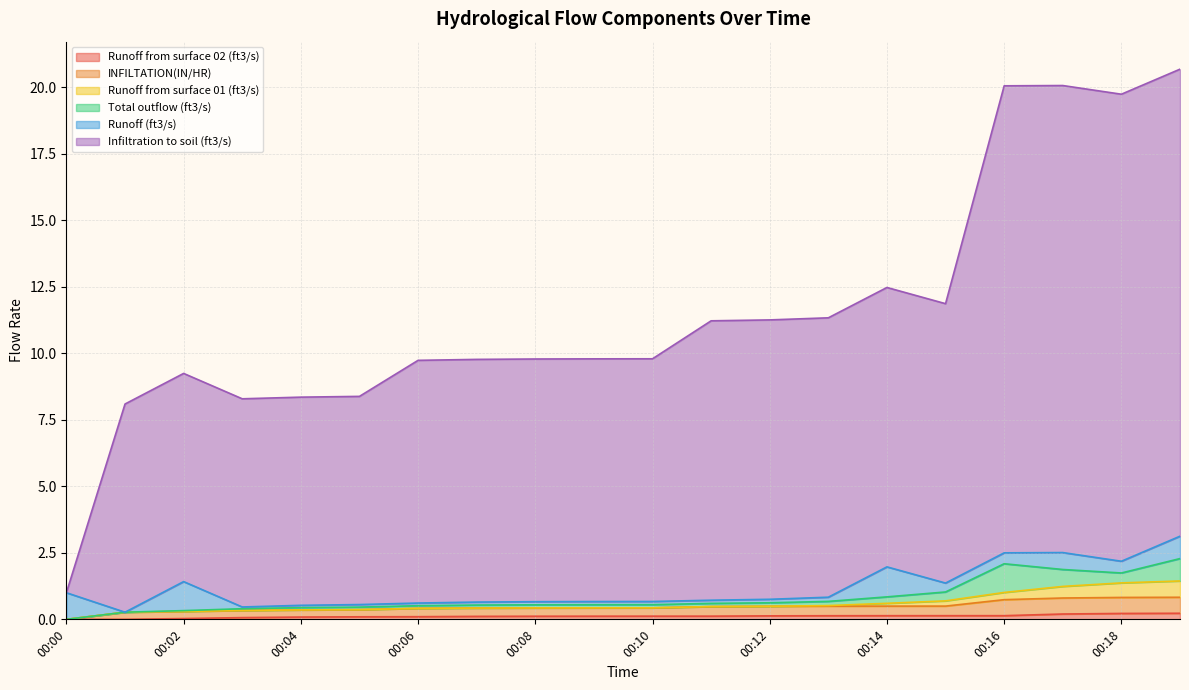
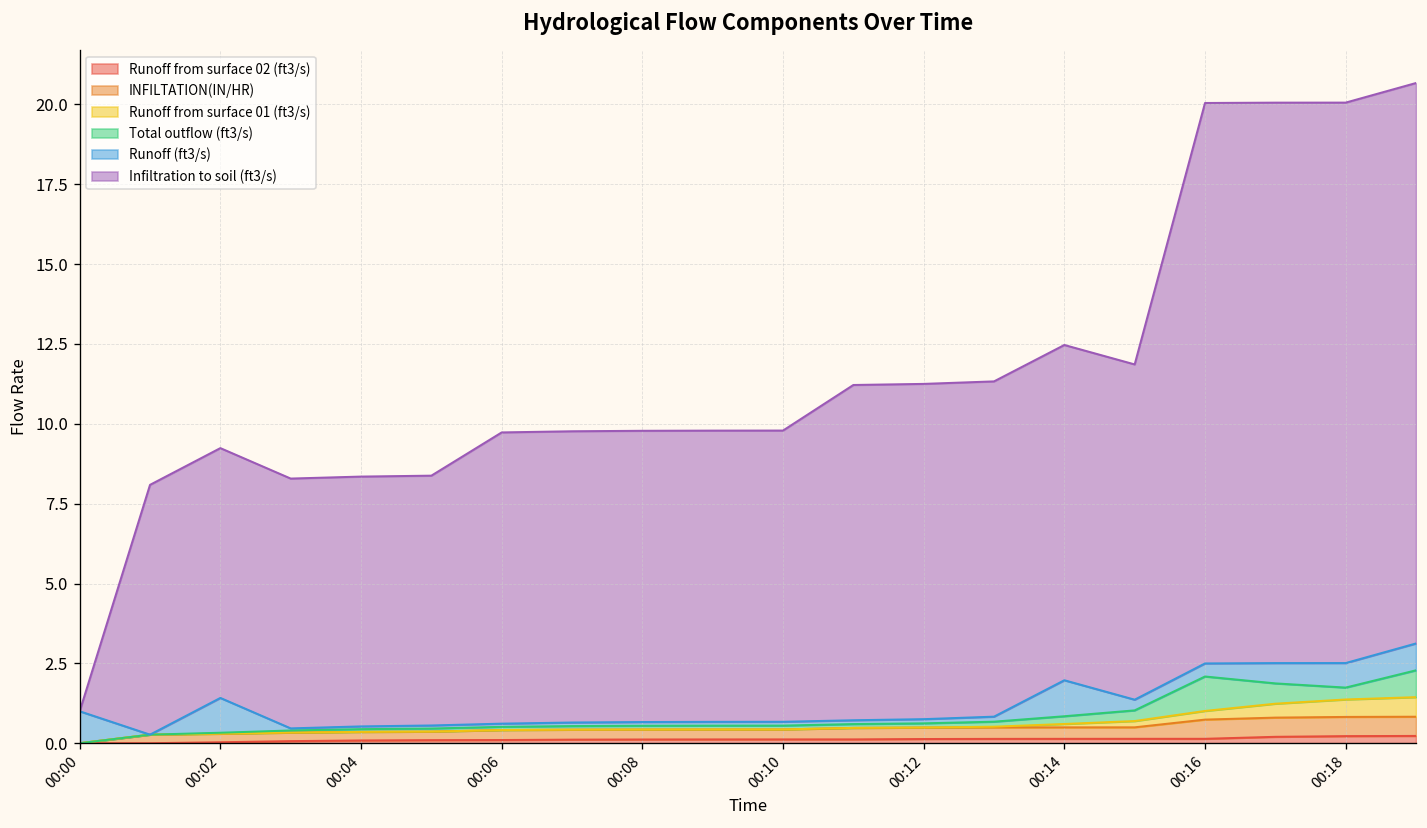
  {
    "Total outflow (ft3/s)": {
      "00:06": 0.1,
      "00:08": 0.1,
      "00:10": 0.1,
      "00:12": 0.1,
      "00:14": 0.2,
      "00:16": 1.1,
      "00:18": 0.4
    },
    "Runoff (ft3/s)": {
      "00:02": 1.1,
      "00:06": 0.1,
      "00:08": 0.1,
      "00:10": 0.1,
      "00:12": 0.1,
      "00:14": 1.1,
      "00:16": 0.4,
-     "00:18": 0.4
+     "00:18": 0.8
    },
    "Infiltration to soil (ft3/s)": {
      "00:02": 7.8,
      "00:04": 7.8,
      "00:06": 9.1,
      "00:08": 9.1,
      "00:10": 9.1,
      "00:12": 10.5,
      "00:14": 10.5,
      "00:16": 17.5,
      "00:18": 17.5
    }
  }
